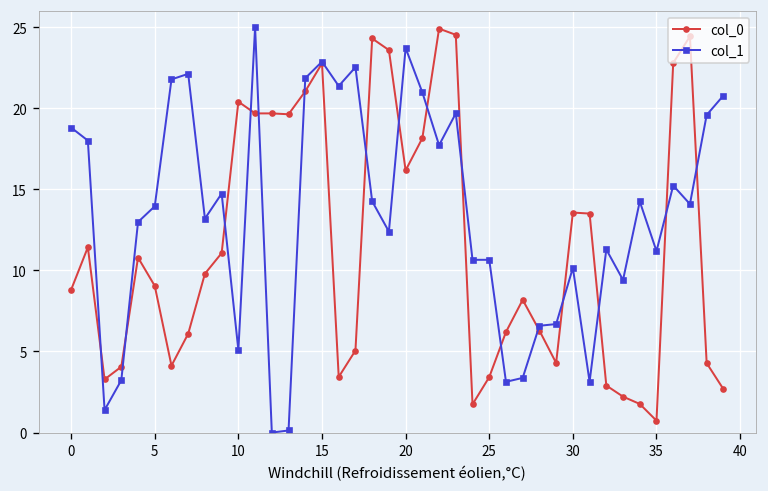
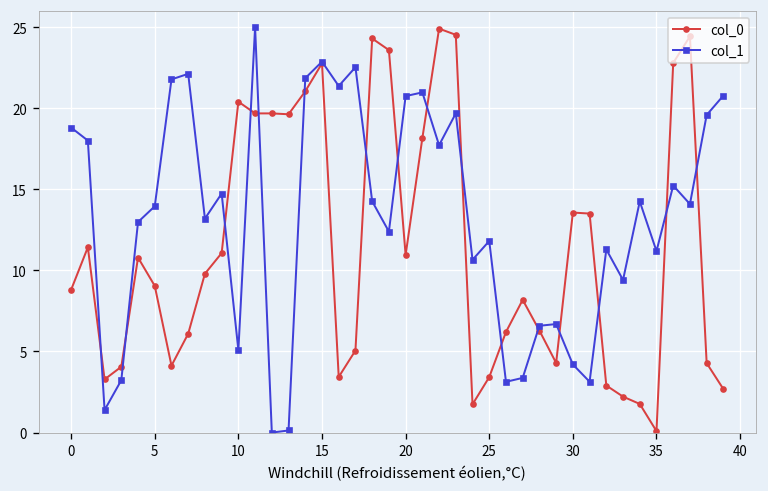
  {
    "col_0": {
      "0": 8.8,
      "5": 9.0,
      "10": 20.4,
-     "20": 16.2,
+     "20": 10.9,
      "25": 3.4,
      "30": 13.6,
-     "35": 0.7
+     "35": 0.1
    },
    "col_1": {
      "0": 18.8,
      "5": 14.0,
      "10": 5.1,
-     "20": 23.7,
-     "25": 10.7,
-     "30": 10.2,
+     "20": 20.8,
+     "25": 11.8,
+     "30": 4.2,
      "35": 11.2
    }
  }
